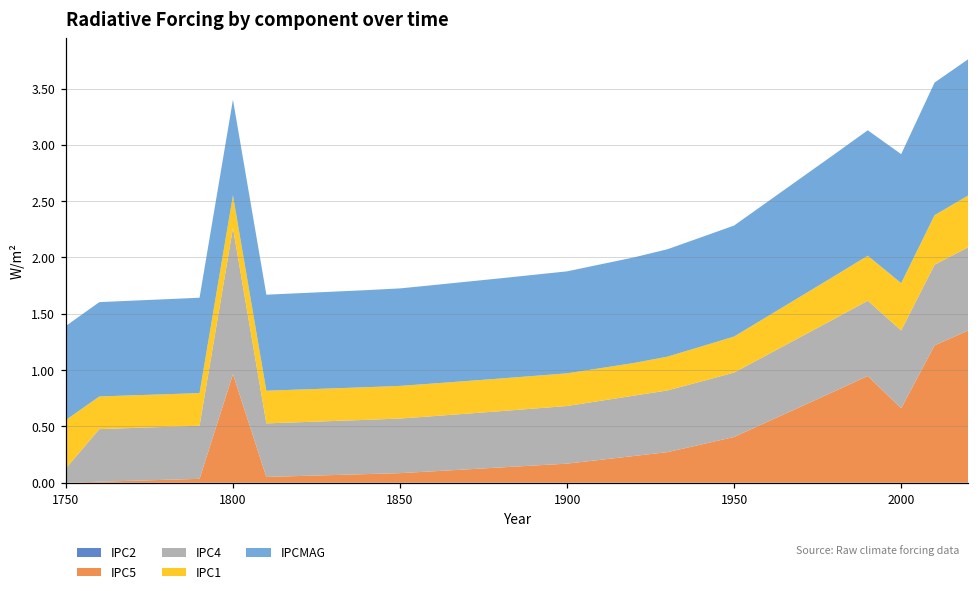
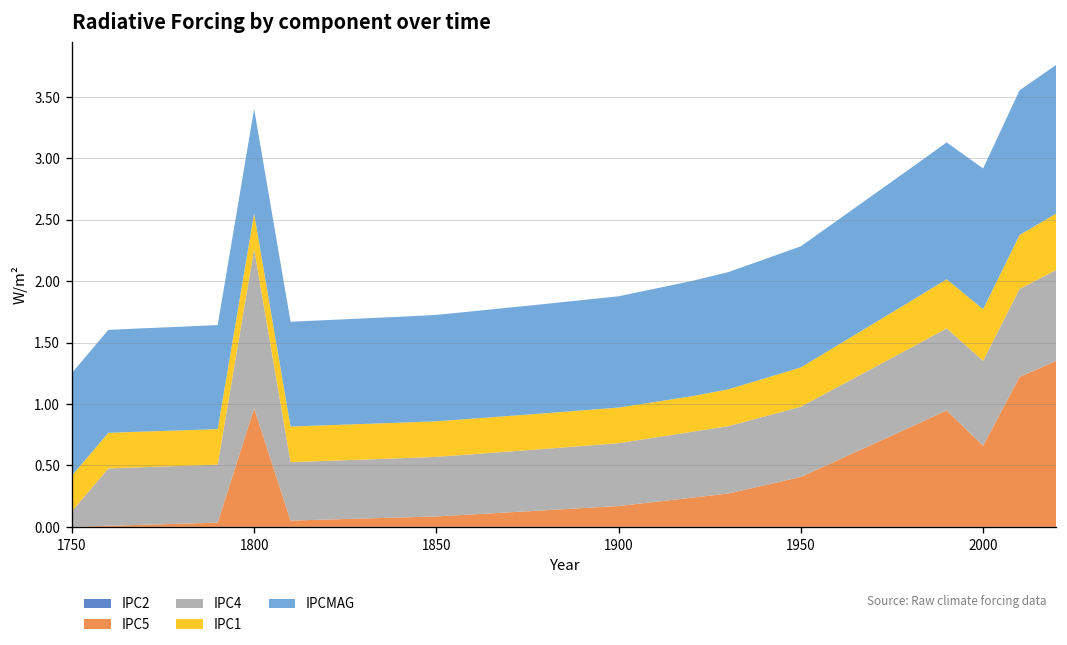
  {
    "IPC5": {
      "1800": 0.96,
      "1850": 0.08,
      "1900": 0.17,
      "1950": 0.41,
      "2000": 0.66
    },
    "IPC4": {
      "1750": 0.13,
      "1800": 1.30,
      "1850": 0.49,
      "1900": 0.51,
      "1950": 0.57,
      "2000": 0.69
    },
    "IPC1": {
-     "1750": 0.43,
+     "1750": 0.29,
      "1800": 0.29,
      "1850": 0.29,
      "1900": 0.29,
      "1950": 0.32,
      "2000": 0.42
    }
  }
